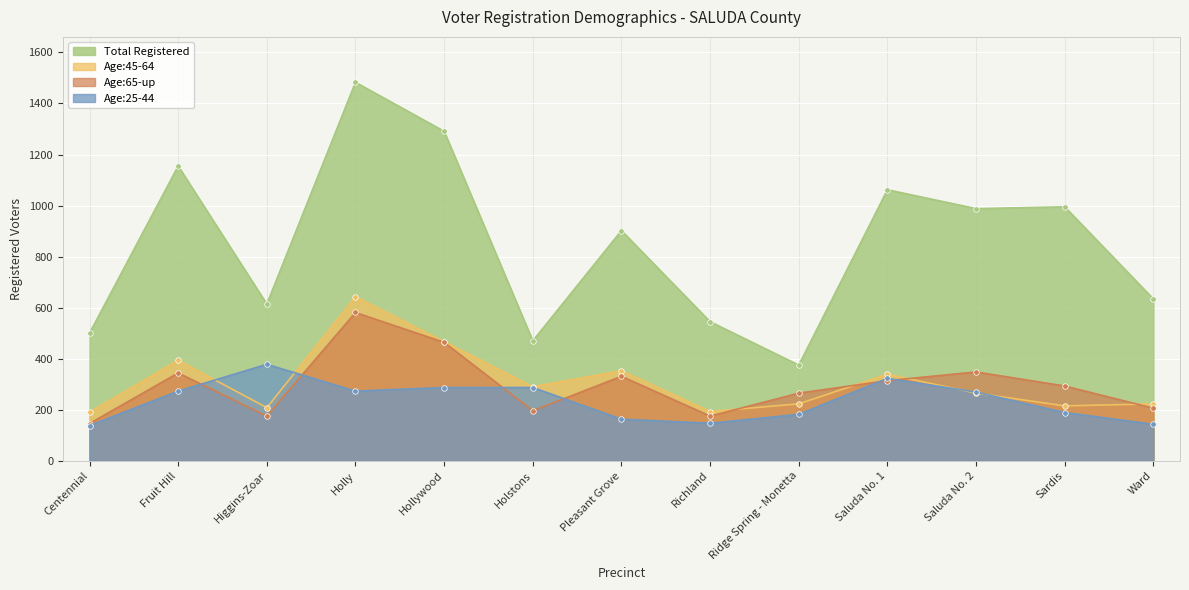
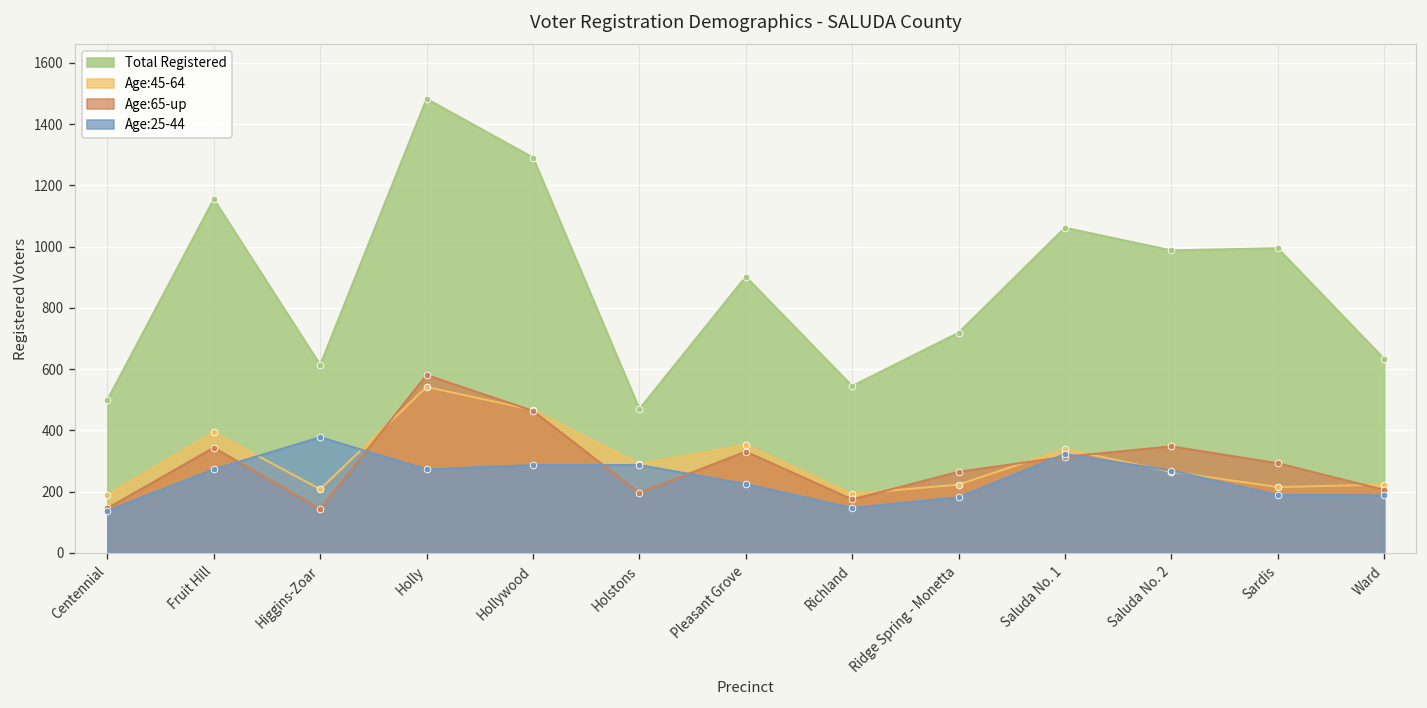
  {
    "Total Registered": {
      "Centennial": 500,
      "Fruit Hill": 1160,
      "Higgins-Zoar": 610,
      "Holly": 1480,
      "Hollywood": 1290,
      "Holstons": 470,
      "Pleasant Grove": 900,
      "Richland": 550,
-     "Ridge Spring - Monetta": 380,
+     "Ridge Spring - Monetta": 720,
      "Saluda No. 1": 1060,
      "Saluda No. 2": 990,
      "Sardis": 1000,
      "Ward": 630
    },
    "Age:45-64": {
      "Centennial": 190,
      "Fruit Hill": 390,
      "Higgins-Zoar": 210,
-     "Holly": 640,
+     "Holly": 540,
      "Pleasant Grove": 350,
      "Richland": 190,
      "Ridge Spring - Monetta": 220,
      "Saluda No. 1": 340,
      "Sardis": 220,
      "Ward": 220
    },
    "Age:65-up": {
      "Fruit Hill": 340,
-     "Higgins-Zoar": 180,
+     "Higgins-Zoar": 140,
      "Holly": 580,
      "Holstons": 200,
      "Pleasant Grove": 330,
      "Richland": 180,
      "Ridge Spring - Monetta": 270,
      "Saluda No. 2": 350,
      "Sardis": 290,
      "Ward": 210
    },
    "Age:25-44": {
      "Fruit Hill": 270,
      "Higgins-Zoar": 380,
      "Holly": 270,
      "Hollywood": 290,
-     "Pleasant Grove": 160,
+     "Pleasant Grove": 230,
      "Richland": 150,
      "Ridge Spring - Monetta": 180,
      "Sardis": 190,
-     "Ward": 140
+     "Ward": 190
    }
  }
